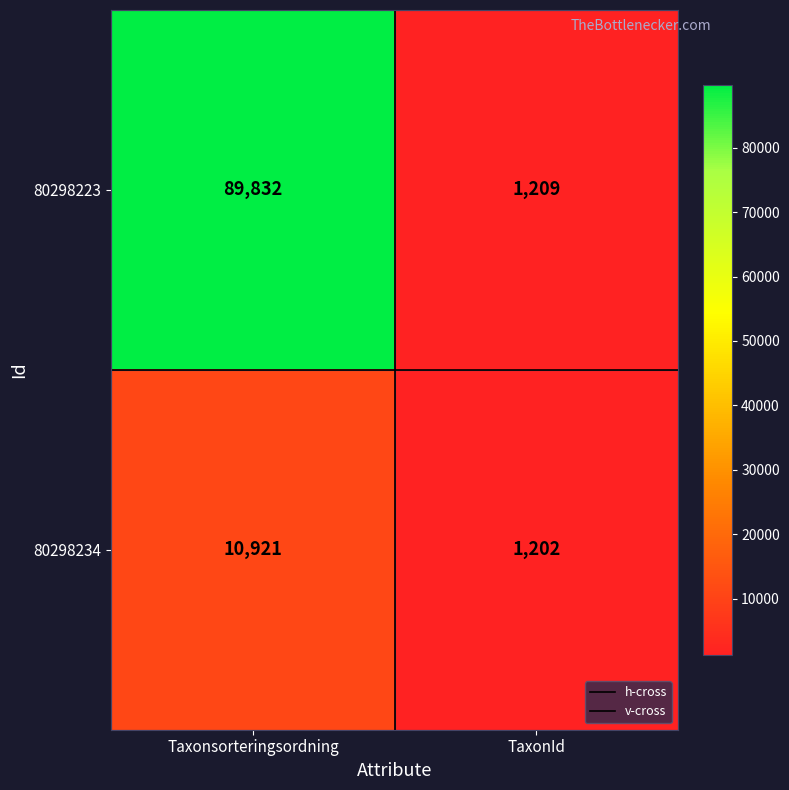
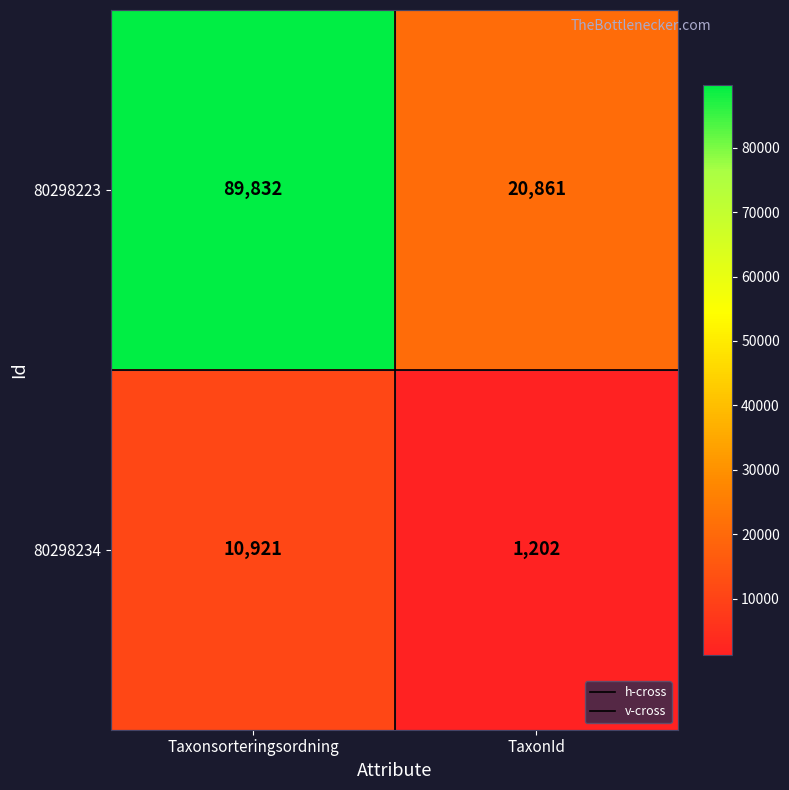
  {
    "80298223": {
      "Taxonsorteringsordning": "89,832",
-     "TaxonId": "1,209"
+     "TaxonId": "20,861"
    },
    "80298234": {
      "Taxonsorteringsordning": "10,921",
      "TaxonId": "1,202"
    }
  }
